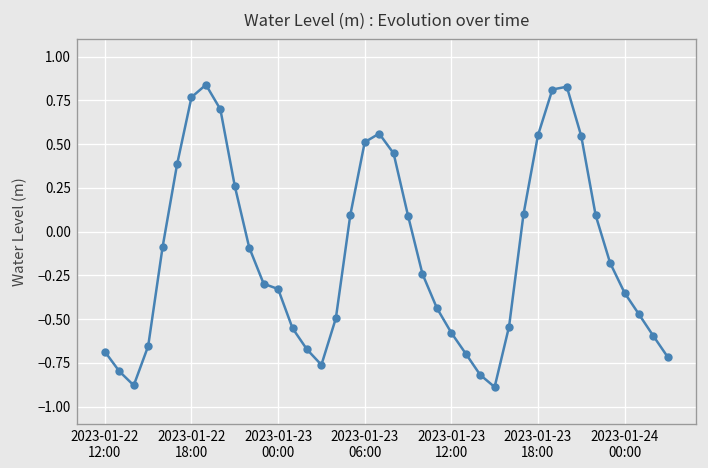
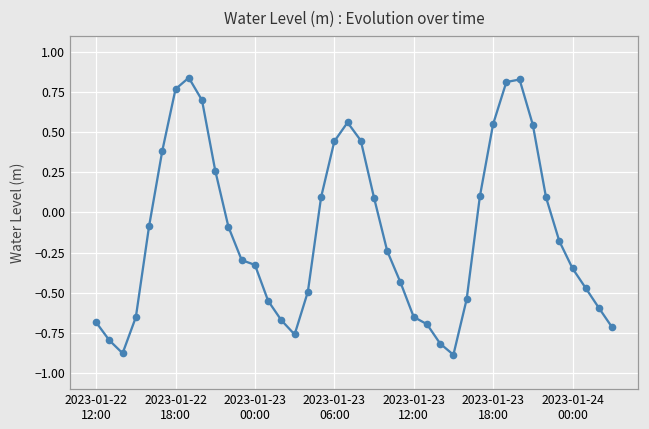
  {
    "2023-01-22 12:00": -0.69,
    "2023-01-22 18:00": 0.77,
    "2023-01-23 00:00": -0.33,
-   "2023-01-23 06:00": 0.51,
-   "2023-01-23 12:00": -0.58,
+   "2023-01-23 06:00": 0.44,
+   "2023-01-23 12:00": -0.65,
    "2023-01-23 18:00": 0.55,
    "2023-01-24 00:00": -0.35
  }
